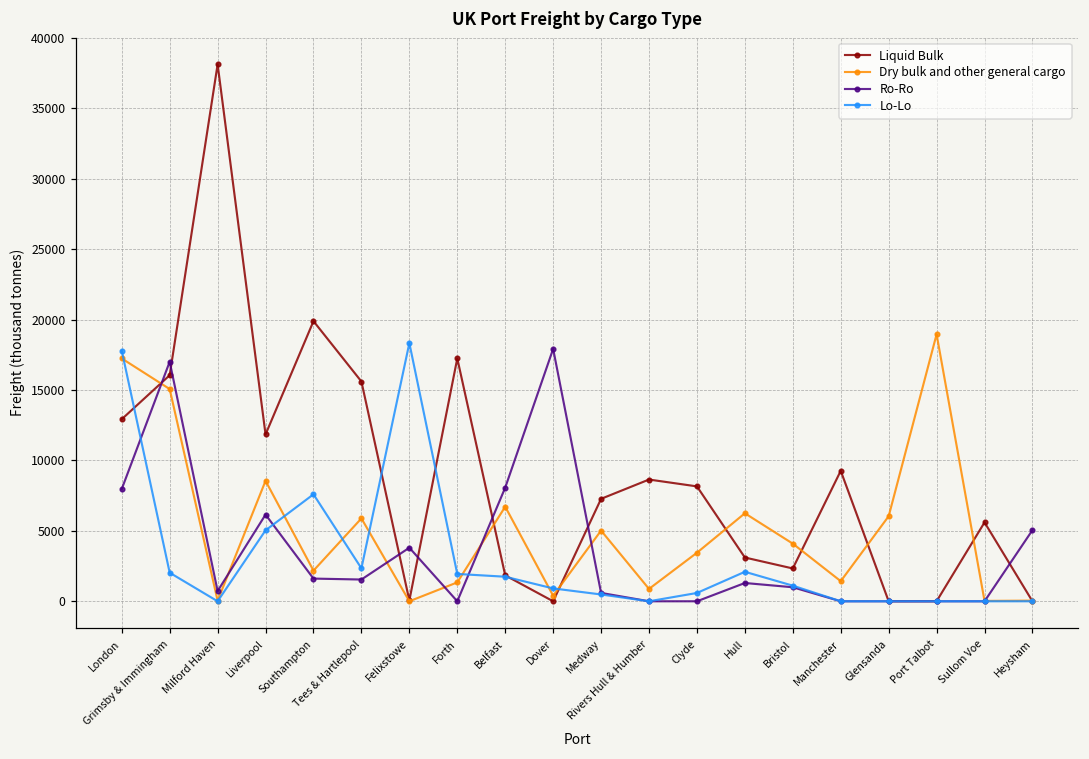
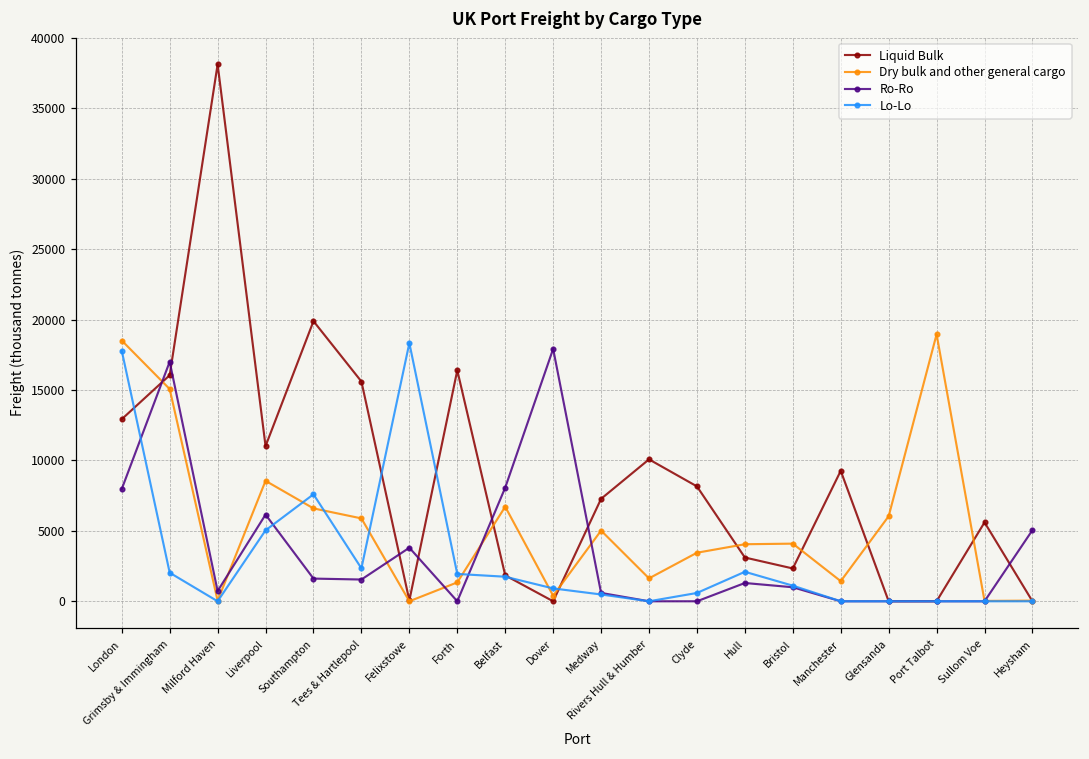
  {
    "Liquid Bulk": {
      "London": 12900,
      "Grimsby & Immingham": 16100,
      "Milford Haven": 38100,
-     "Liverpool": 11800,
+     "Liverpool": 11000,
      "Southampton": 19900,
      "Tees & Hartlepool": 15600,
-     "Forth": 17200,
+     "Forth": 16400,
      "Dover": 0,
      "Medway": 7300,
-     "Rivers Hull & Humber": 8600,
+     "Rivers Hull & Humber": 10100,
      "Clyde": 8200,
      "Hull": 3100,
      "Bristol": 2300,
      "Manchester": 9300,
      "Sullom Voe": 5600
    },
    "Dry bulk and other general cargo": {
-     "London": 17200,
+     "London": 18500,
      "Grimsby & Immingham": 15100,
      "Liverpool": 8600,
-     "Southampton": 2200,
+     "Southampton": 6600,
      "Tees & Hartlepool": 5900,
      "Forth": 1300,
      "Belfast": 6700,
      "Dover": 400,
      "Medway": 5000,
-     "Rivers Hull & Humber": 900,
+     "Rivers Hull & Humber": 1600,
      "Clyde": 3400,
-     "Hull": 6200,
+     "Hull": 4100,
      "Bristol": 4100,
      "Manchester": 1400,
      "Glensanda": 6000,
      "Port Talbot": 19000
    },
    "Ro-Ro": {
      "London": 8000,
      "Grimsby & Immingham": 17000,
      "Milford Haven": 700,
      "Liverpool": 6200,
      "Southampton": 1600,
      "Tees & Hartlepool": 1500,
      "Felixstowe": 3800,
      "Forth": 0,
      "Belfast": 8100,
      "Dover": 17900,
      "Clyde": 0,
      "Hull": 1300,
      "Heysham": 5100
    },
    "Lo-Lo": {
      "London": 17800,
      "Grimsby & Immingham": 2000,
      "Liverpool": 5000,
      "Southampton": 7600,
      "Tees & Hartlepool": 2300,
      "Felixstowe": 18300,
      "Forth": 1900,
      "Dover": 900,
      "Clyde": 600,
      "Hull": 2100
    }
  }
